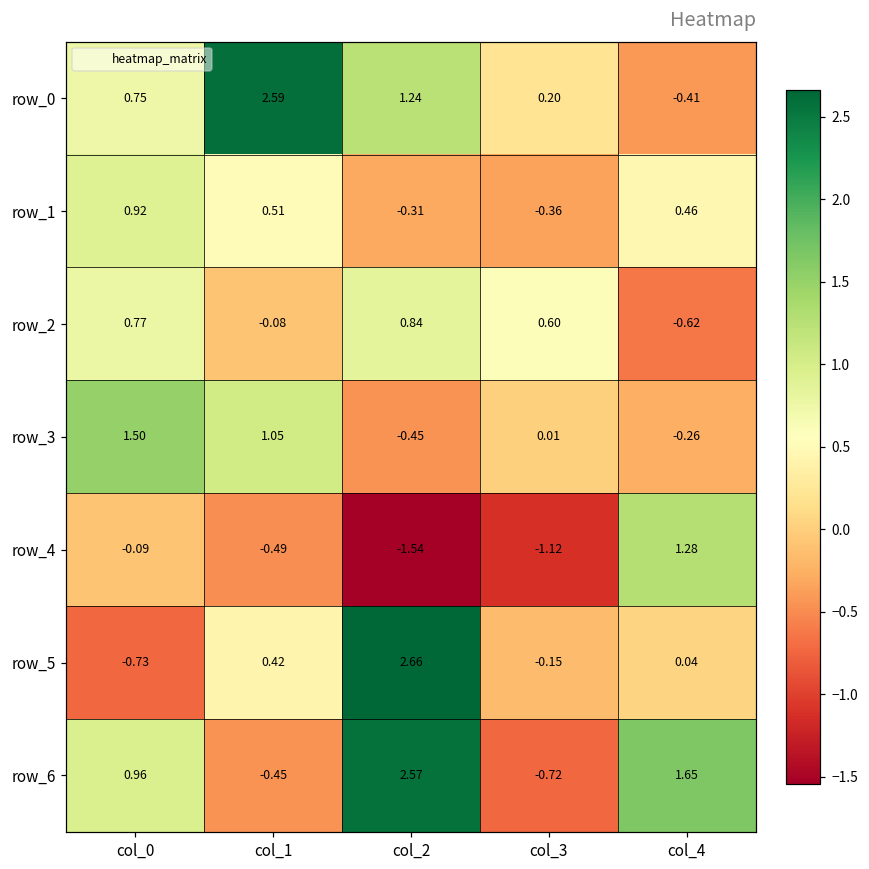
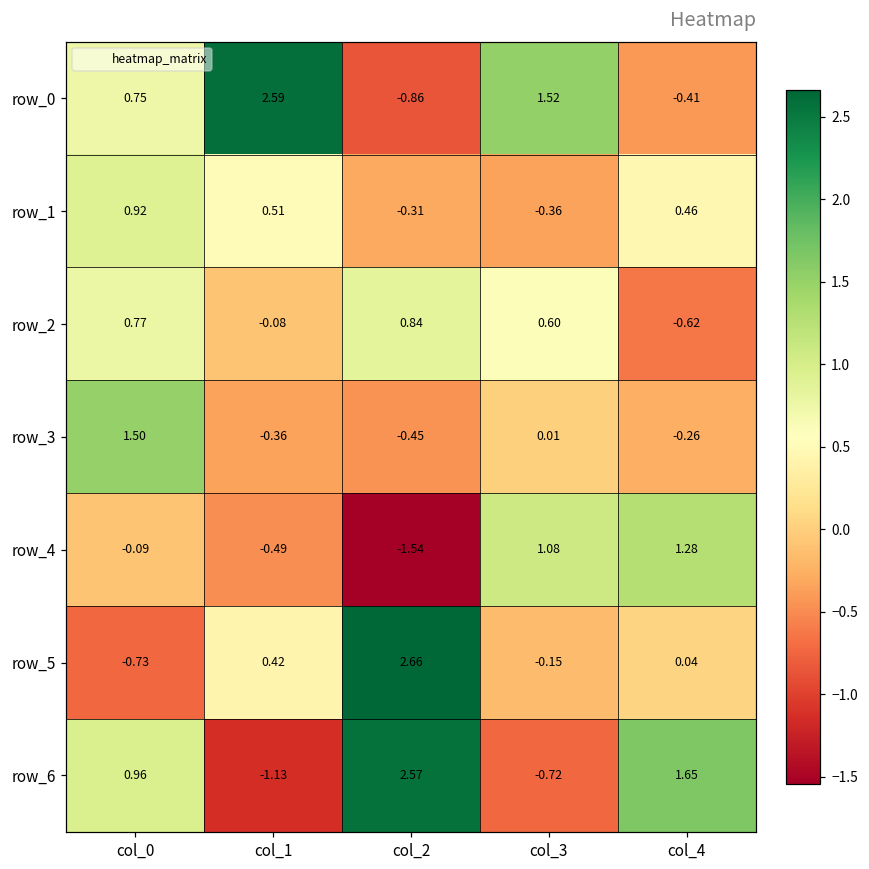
  {
    "row_0": {
      "col_0": 0.75,
      "col_1": 2.59,
-     "col_2": 1.24,
-     "col_3": 0.20,
+     "col_2": -0.86,
+     "col_3": 1.52,
      "col_4": -0.41
    },
    "row_1": {
      "col_0": 0.92,
      "col_1": 0.51,
      "col_2": -0.31,
      "col_3": -0.36,
      "col_4": 0.46
    },
    "row_2": {
      "col_0": 0.77,
      "col_1": -0.08,
      "col_2": 0.84,
      "col_3": 0.60,
      "col_4": -0.62
    },
    "row_3": {
      "col_0": 1.50,
-     "col_1": 1.05,
+     "col_1": -0.36,
      "col_2": -0.45,
      "col_3": 0.01,
      "col_4": -0.26
    },
    "row_4": {
      "col_0": -0.09,
      "col_1": -0.49,
      "col_2": -1.54,
-     "col_3": -1.12,
+     "col_3": 1.08,
      "col_4": 1.28
    },
    "row_5": {
      "col_0": -0.73,
      "col_1": 0.42,
      "col_2": 2.66,
      "col_3": -0.15,
      "col_4": 0.04
    },
    "row_6": {
      "col_0": 0.96,
-     "col_1": -0.45,
+     "col_1": -1.13,
      "col_2": 2.57,
      "col_3": -0.72,
      "col_4": 1.65
    }
  }
